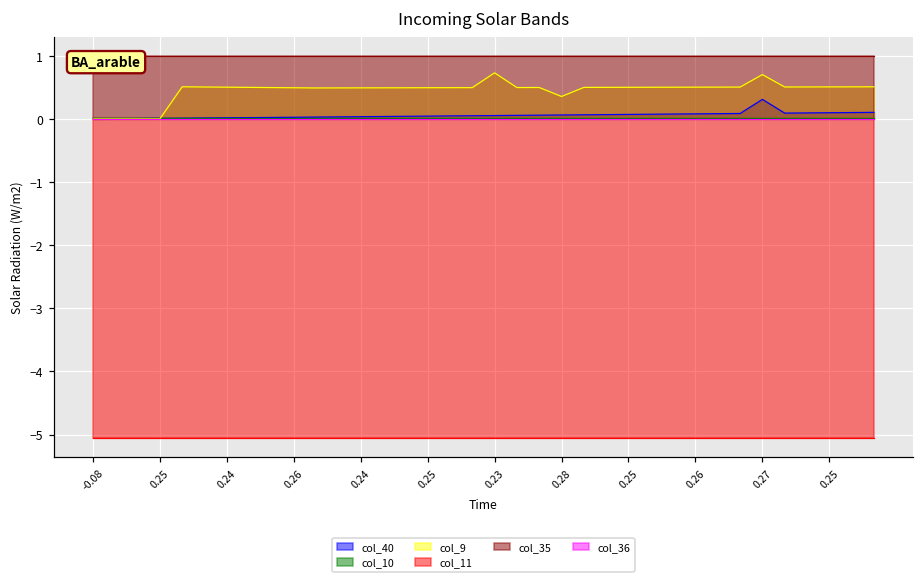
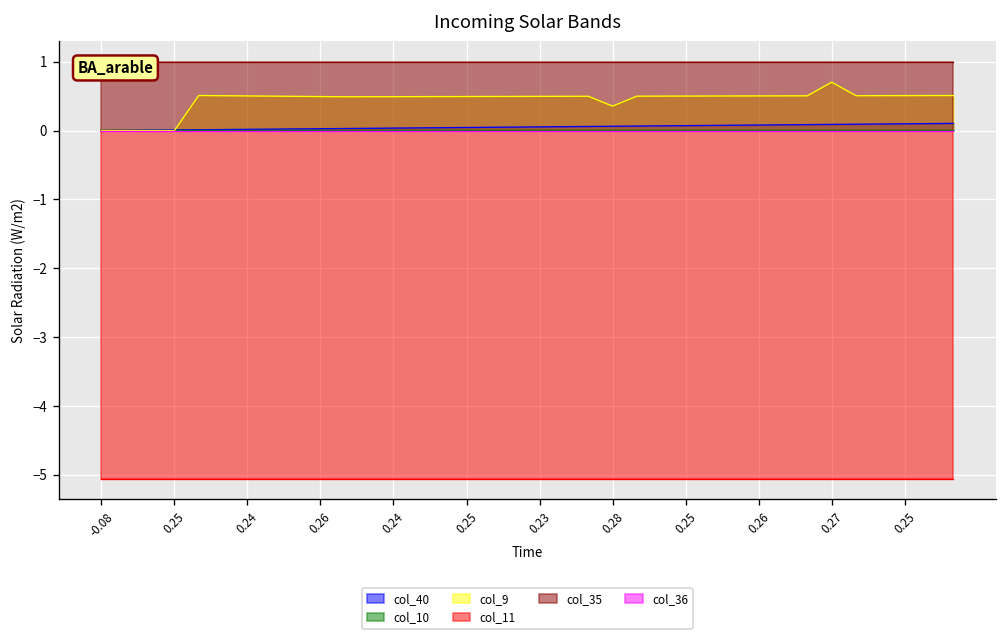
  {
    "col_40": {
      "0.28": 0.1,
-     "0.27": 0.3
+     "0.27": 0.1
    },
    "col_9": {
-     "0.23": 0.7,
+     "0.23": 0.5,
      "0.28": 0.4,
      "0.27": 0.7
    },
    "col_35": {
      "0.23": 1.0,
      "0.28": 1.0,
      "0.27": 1.0
    }
  }
